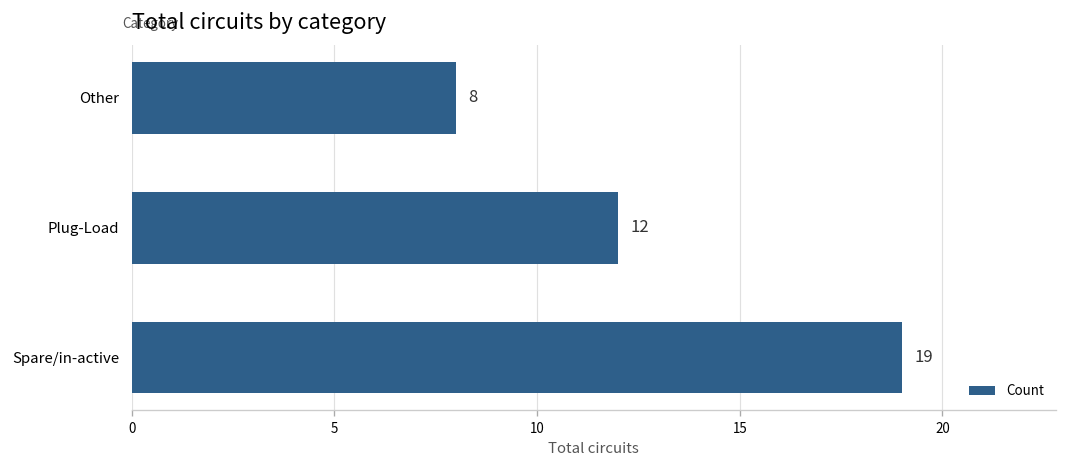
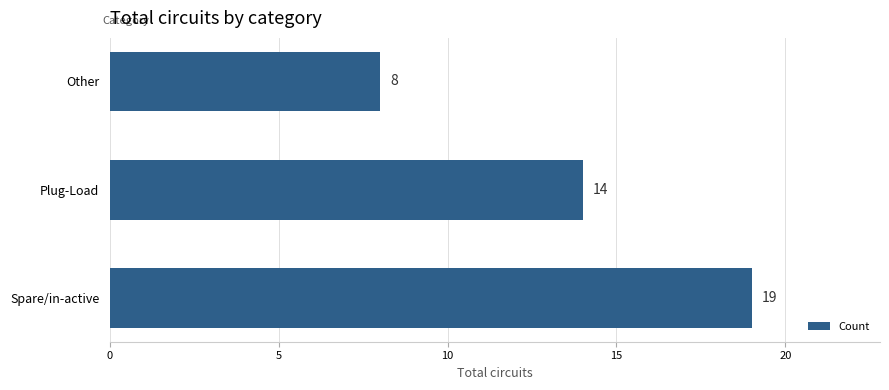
  {
    "Other": 8,
-   "Plug-Load": 12,
+   "Plug-Load": 14,
    "Spare/in-active": 19
  }
